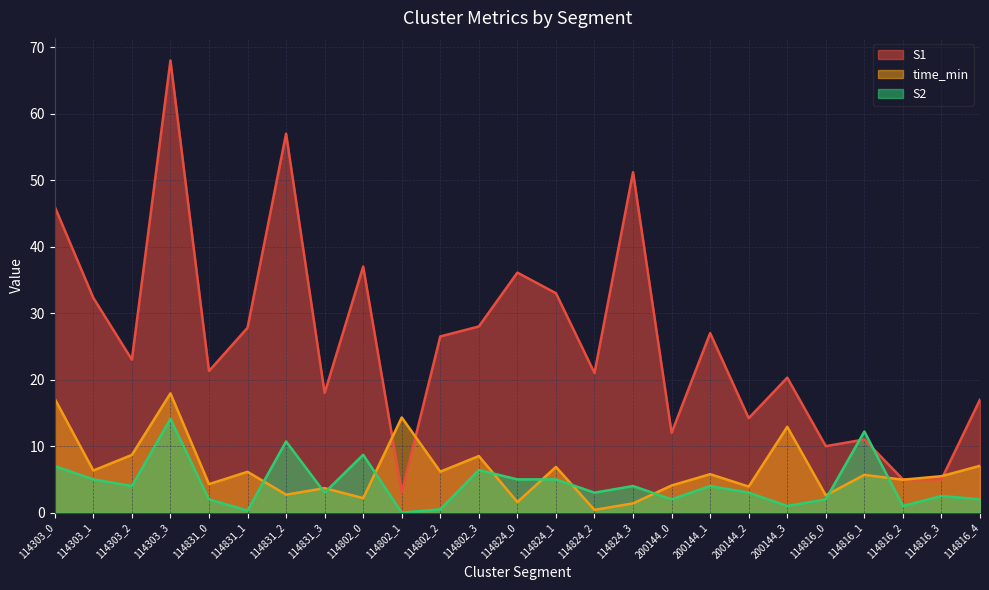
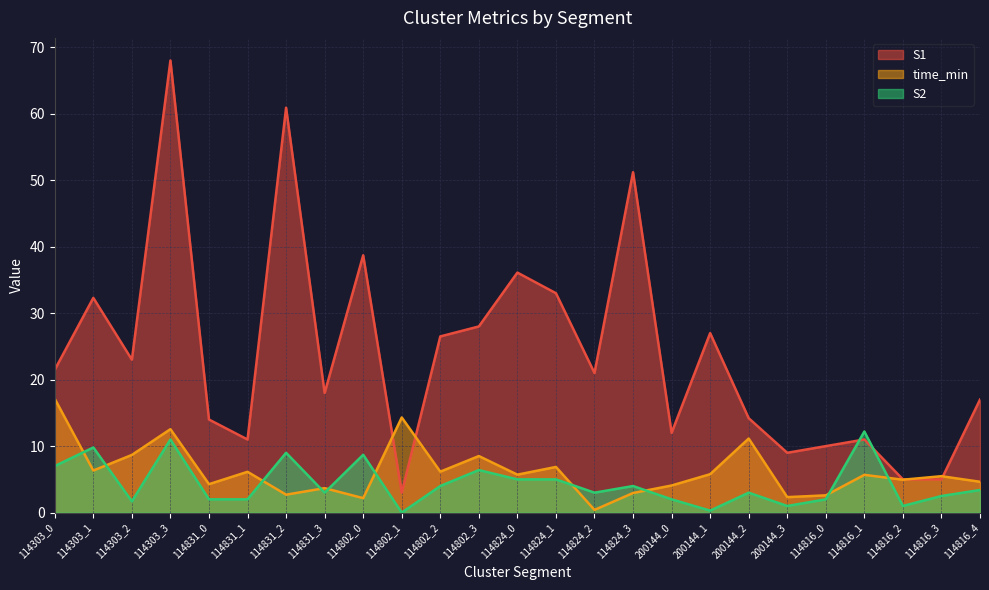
  {
    "S1": {
-     "114303_0": 46,
+     "114303_0": 22,
      "114303_1": 32,
      "114303_2": 23,
      "114303_3": 68,
-     "114831_0": 21,
-     "114831_1": 28,
-     "114831_2": 57,
+     "114831_0": 14,
+     "114831_1": 11,
+     "114831_2": 61,
      "114831_3": 18,
-     "114802_0": 37,
+     "114802_0": 39,
      "114802_1": 3,
      "114802_2": 27,
      "114802_3": 28,
      "114824_0": 36,
      "114824_1": 33,
      "114824_2": 21,
      "114824_3": 51,
      "200144_0": 12,
      "200144_1": 27,
      "200144_2": 14,
-     "200144_3": 20,
+     "200144_3": 9,
      "114816_0": 10,
      "114816_1": 11,
      "114816_3": 5,
      "114816_4": 17
    },
    "time_min": {
      "114303_0": 17,
      "114303_1": 6,
      "114303_2": 9,
-     "114303_3": 18,
+     "114303_3": 13,
      "114831_0": 4,
      "114831_1": 6,
      "114831_2": 3,
      "114831_3": 4,
      "114802_0": 2,
      "114802_1": 14,
      "114802_2": 6,
      "114802_3": 9,
-     "114824_0": 2,
+     "114824_0": 6,
      "114824_1": 7,
      "114824_2": 0,
-     "114824_3": 1,
+     "114824_3": 3,
      "200144_0": 4,
      "200144_1": 6,
-     "200144_2": 4,
-     "200144_3": 13,
+     "200144_2": 11,
+     "200144_3": 2,
      "114816_0": 3,
      "114816_1": 6,
      "114816_3": 5,
-     "114816_4": 7
+     "114816_4": 5
    },
    "S2": {
      "114303_0": 7,
-     "114303_1": 5,
-     "114303_2": 4,
-     "114303_3": 14,
+     "114303_1": 10,
+     "114303_2": 2,
+     "114303_3": 11,
      "114831_0": 2,
-     "114831_1": 0,
-     "114831_2": 11,
+     "114831_1": 2,
+     "114831_2": 9,
      "114831_3": 3,
      "114802_0": 9,
      "114802_1": 0,
-     "114802_2": 1,
+     "114802_2": 4,
      "114802_3": 6,
      "114824_0": 5,
      "114824_1": 5,
      "114824_2": 3,
      "114824_3": 4,
      "200144_0": 2,
-     "200144_1": 4,
+     "200144_1": 0,
      "200144_2": 3,
      "200144_3": 1,
      "114816_0": 2,
      "114816_1": 12,
      "114816_2": 1,
      "114816_3": 3,
-     "114816_4": 2
+     "114816_4": 3
    }
  }
